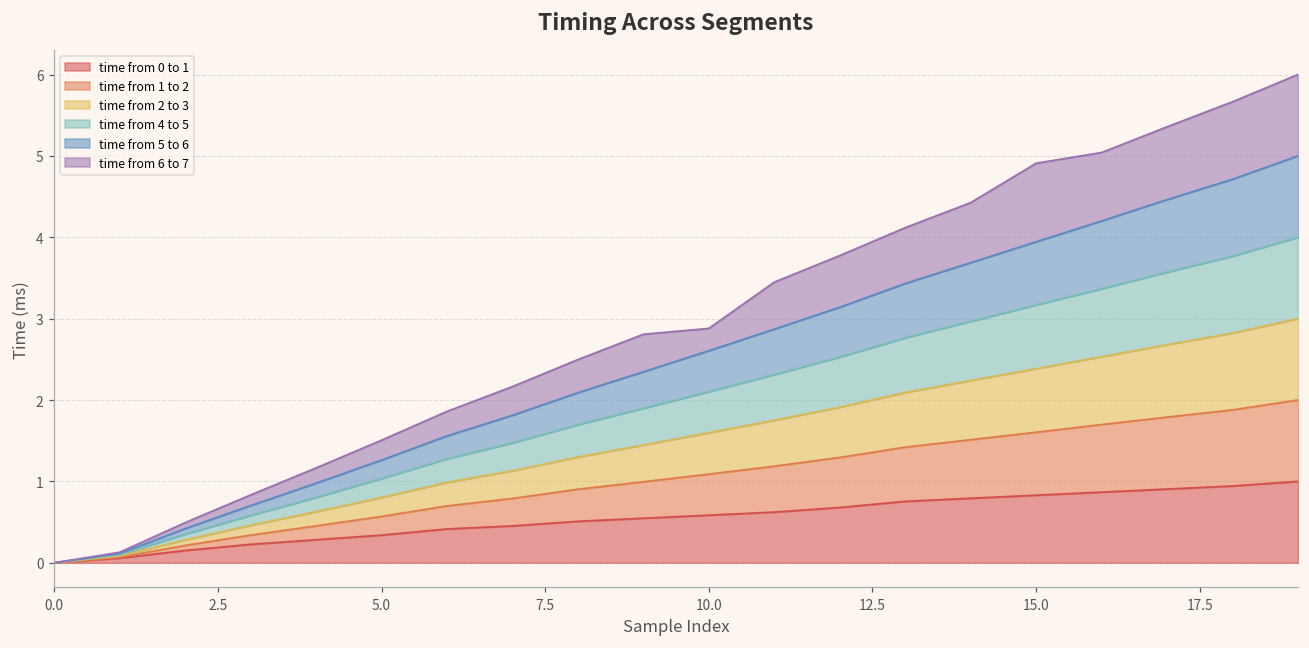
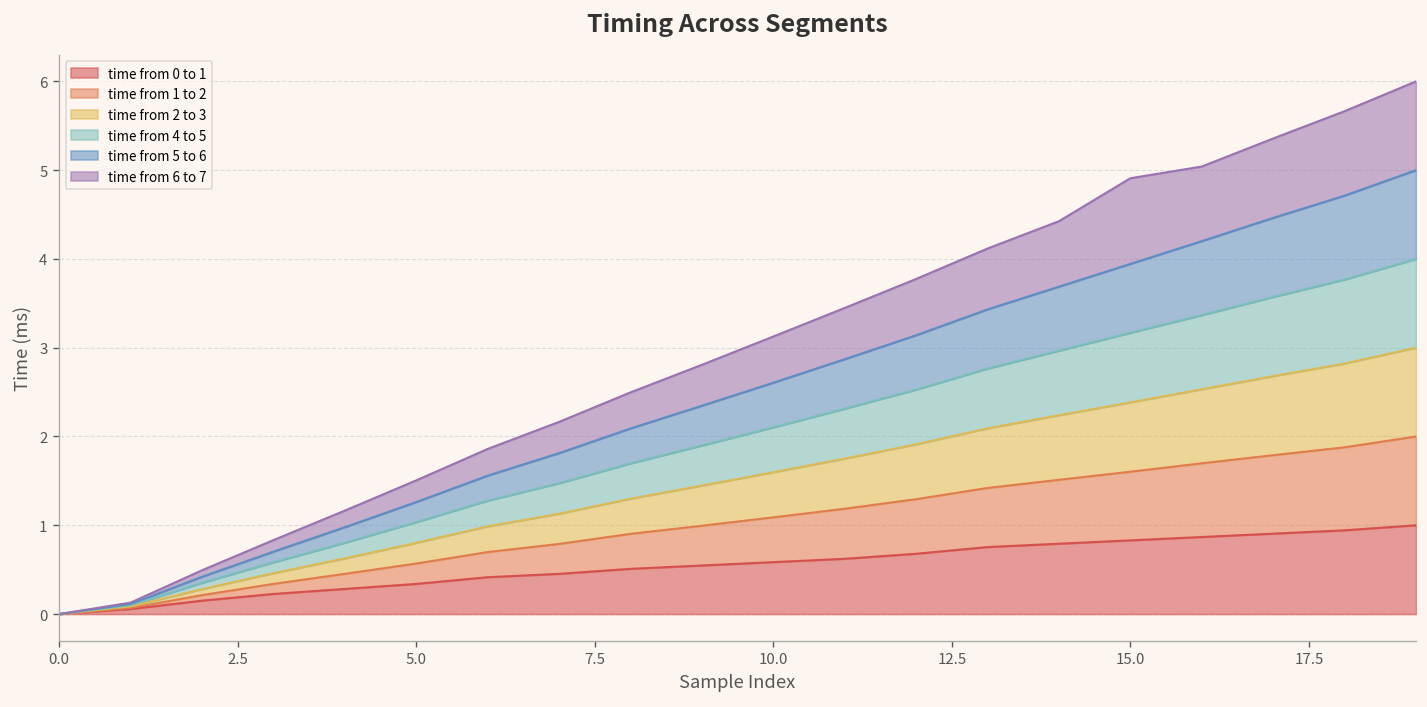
  {
    "time from 6 to 7": {
      "5.0": 0.2,
-     "10.0": 0.3,
+     "10.0": 0.5,
      "15.0": 1.0
    }
  }
